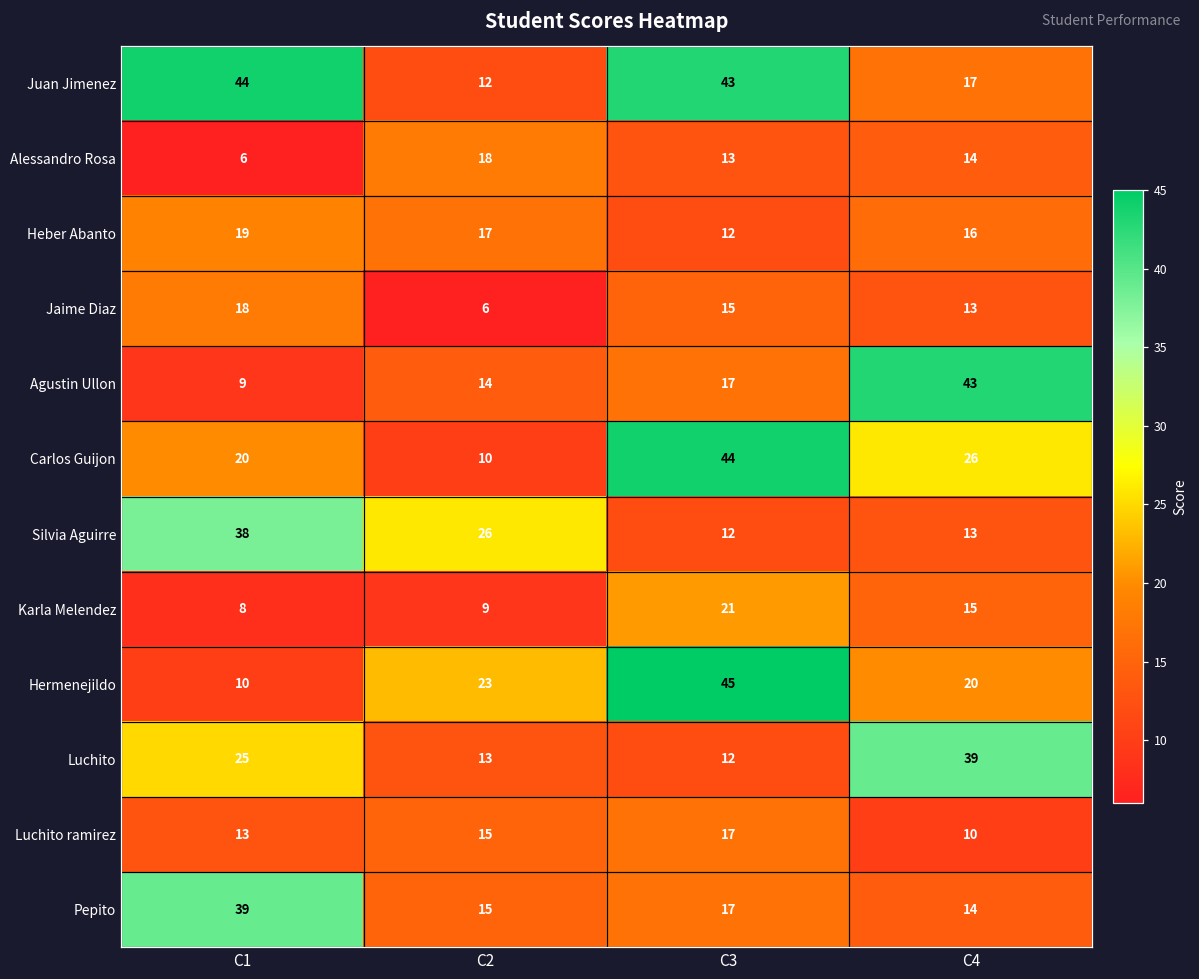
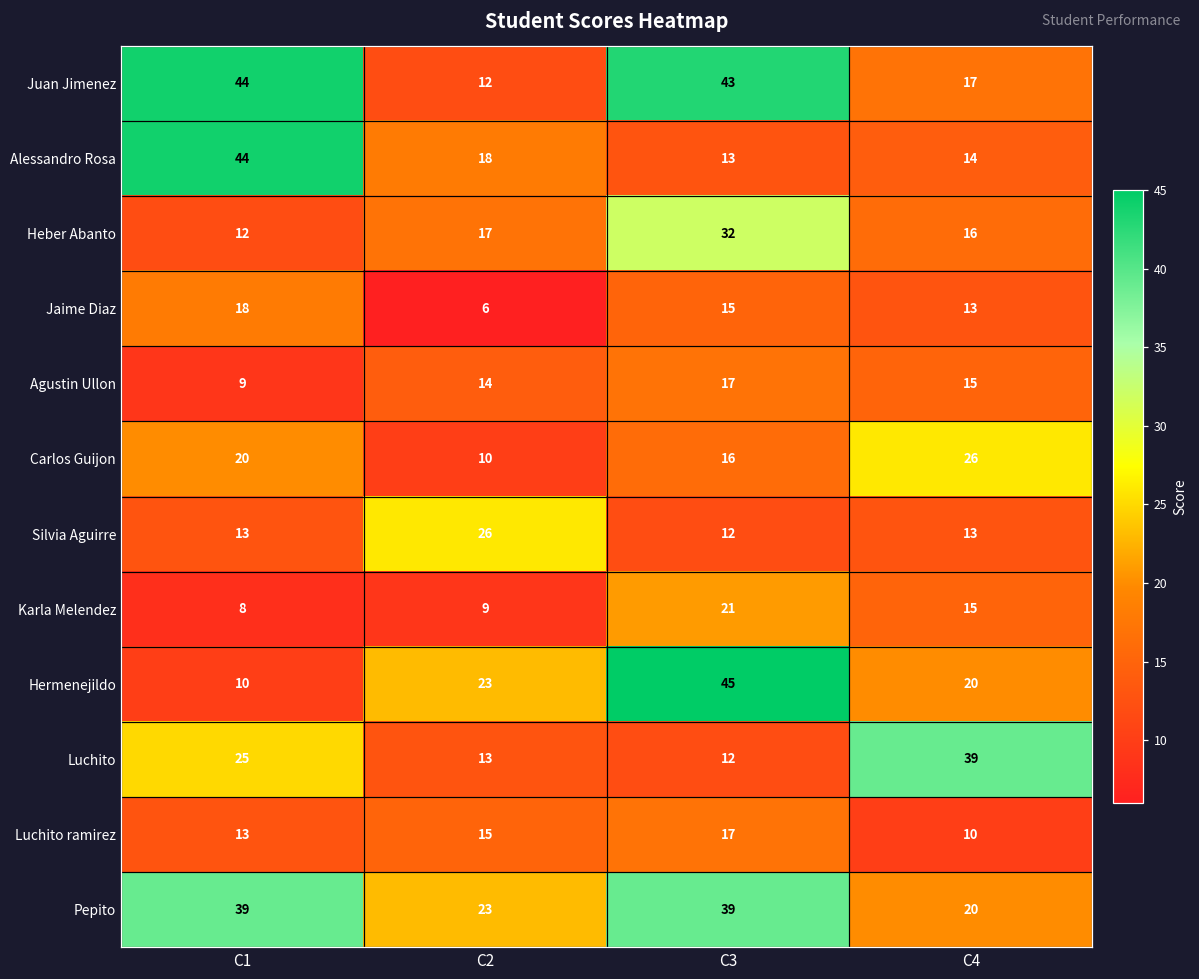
  {
    "Juan Jimenez": {
      "C1": 44,
      "C2": 12,
      "C3": 43,
      "C4": 17
    },
    "Alessandro Rosa": {
-     "C1": 6,
+     "C1": 44,
      "C2": 18,
      "C3": 13,
      "C4": 14
    },
    "Heber Abanto": {
-     "C1": 19,
+     "C1": 12,
      "C2": 17,
-     "C3": 12,
+     "C3": 32,
      "C4": 16
    },
    "Jaime Diaz": {
      "C1": 18,
      "C2": 6,
      "C3": 15,
      "C4": 13
    },
    "Agustin Ullon": {
      "C1": 9,
      "C2": 14,
      "C3": 17,
-     "C4": 43
+     "C4": 15
    },
    "Carlos Guijon": {
      "C1": 20,
      "C2": 10,
-     "C3": 44,
+     "C3": 16,
      "C4": 26
    },
    "Silvia Aguirre": {
-     "C1": 38,
+     "C1": 13,
      "C2": 26,
      "C3": 12,
      "C4": 13
    },
    "Karla Melendez": {
      "C1": 8,
      "C2": 9,
      "C3": 21,
      "C4": 15
    },
    "Hermenejildo": {
      "C1": 10,
      "C2": 23,
      "C3": 45,
      "C4": 20
    },
    "Luchito": {
      "C1": 25,
      "C2": 13,
      "C3": 12,
      "C4": 39
    },
    "Luchito ramirez": {
      "C1": 13,
      "C2": 15,
      "C3": 17,
      "C4": 10
    },
    "Pepito": {
      "C1": 39,
-     "C2": 15,
-     "C3": 17,
-     "C4": 14
+     "C2": 23,
+     "C3": 39,
+     "C4": 20
    }
  }
